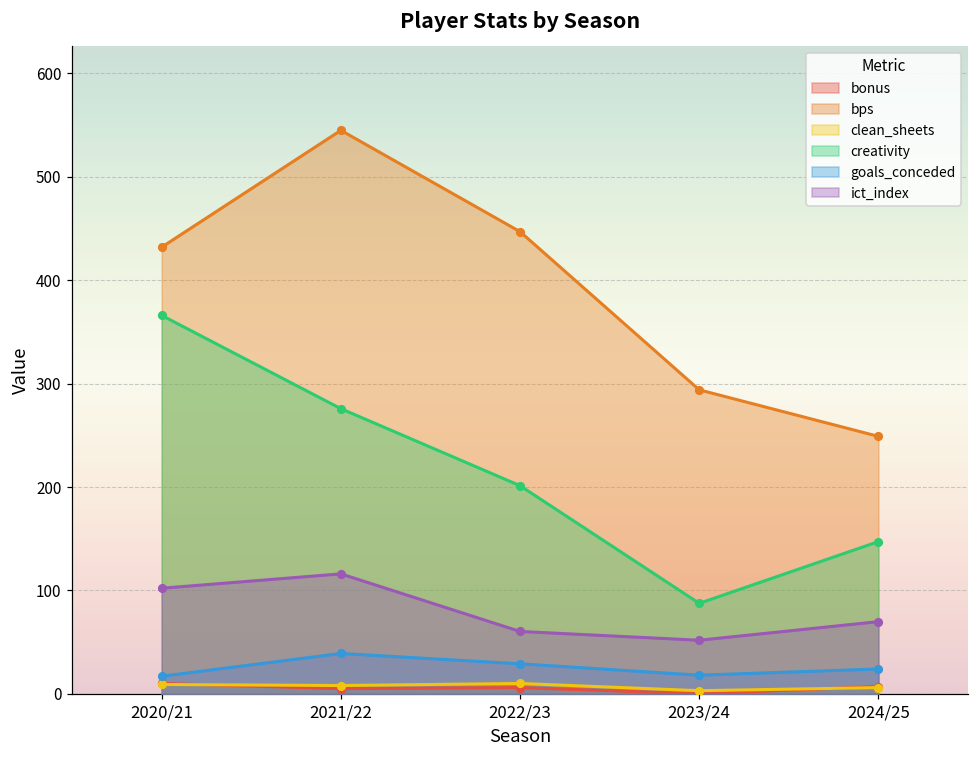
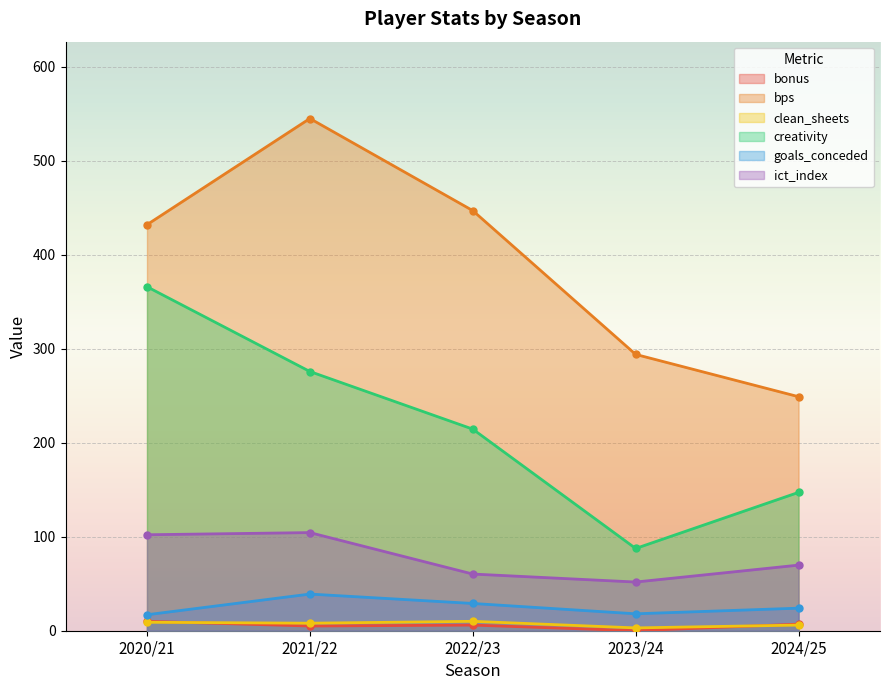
  {
    "creativity": {
      "2020/21": 370,
      "2021/22": 280,
-     "2022/23": 200,
+     "2022/23": 210,
      "2023/24": 90,
      "2024/25": 150
    },
    "goals_conceded": {
      "2020/21": 20,
      "2021/22": 40,
      "2022/23": 30,
      "2023/24": 20,
      "2024/25": 20
    },
    "ict_index": {
      "2020/21": 100,
-     "2021/22": 120,
+     "2021/22": 100,
      "2022/23": 60,
      "2023/24": 50,
      "2024/25": 70
    }
  }
